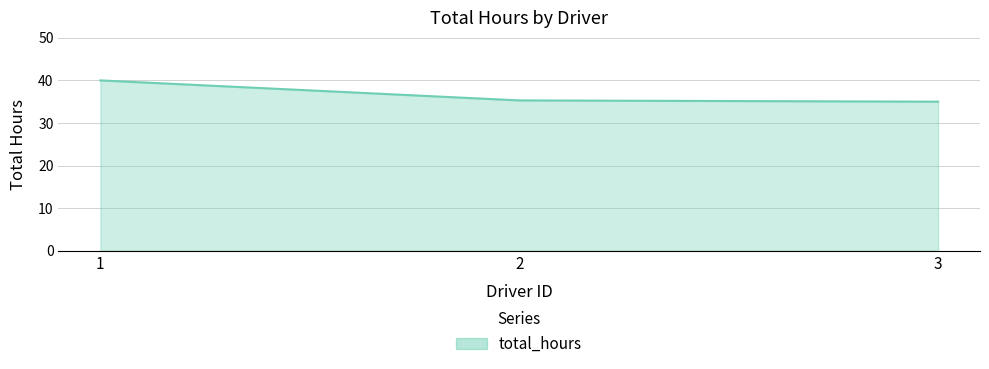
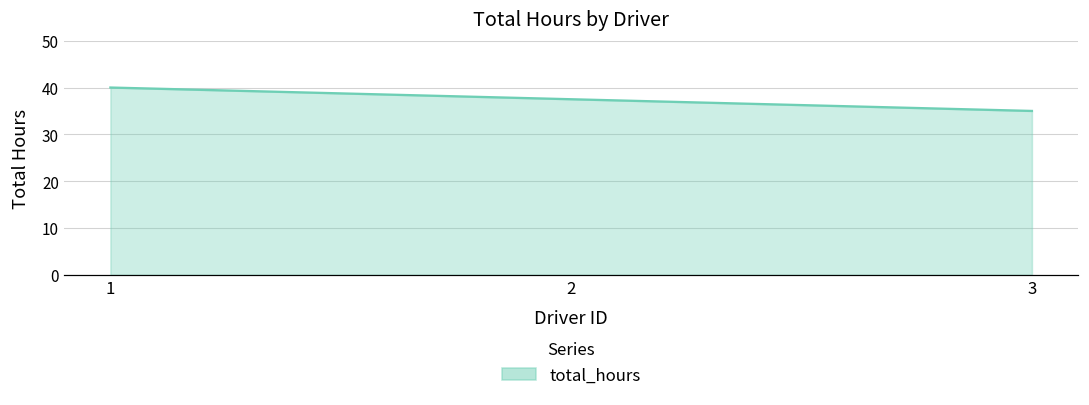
  {
    "1": 40,
-   "2": 35,
+   "2": 38,
    "3": 35
  }
